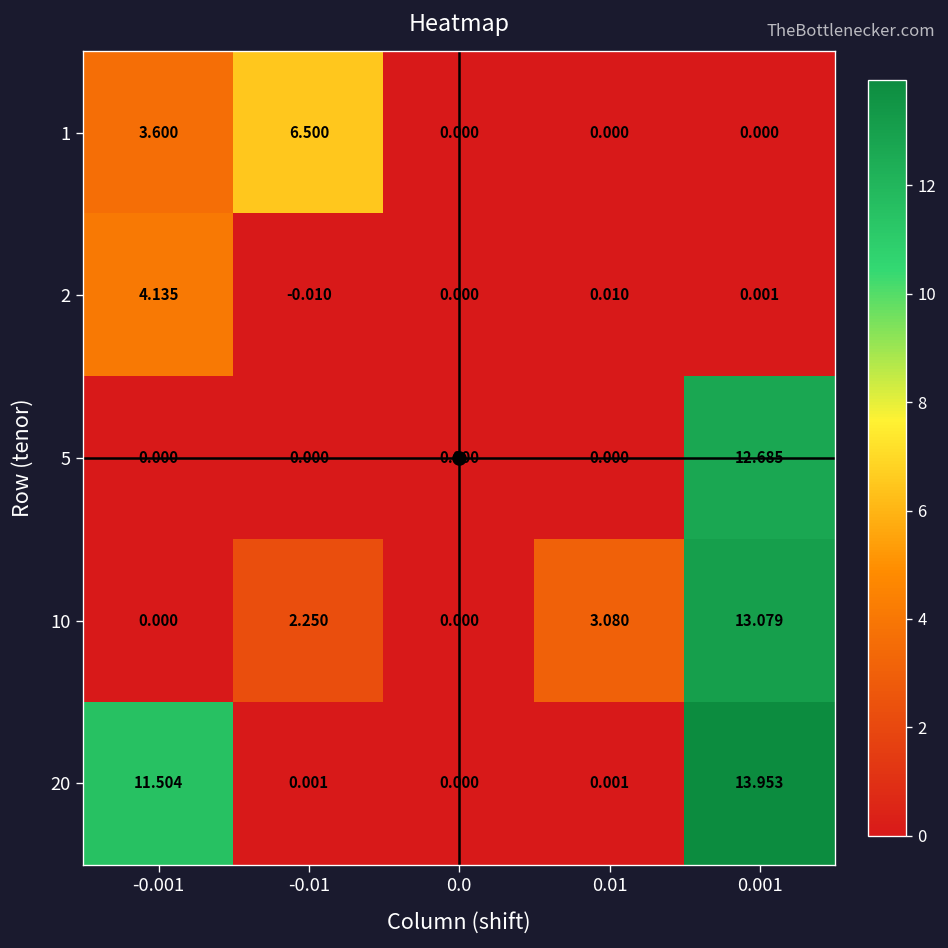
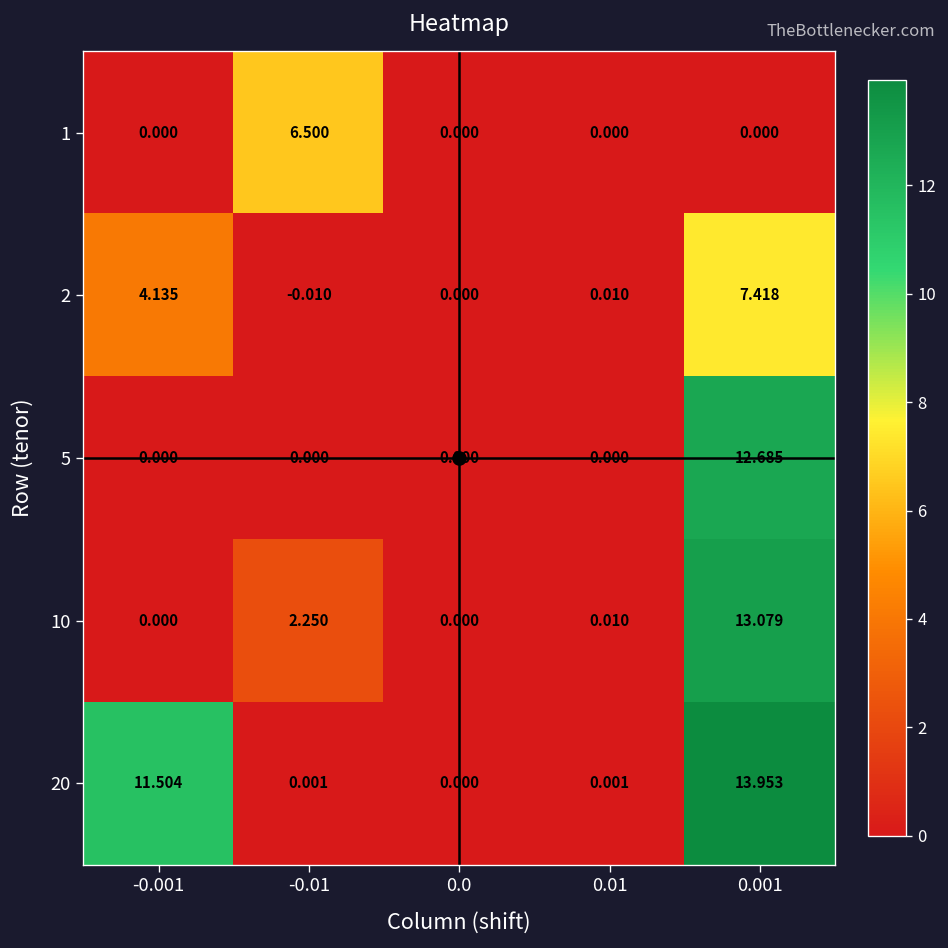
  {
    "1": {
-     "-0.001": 3.600,
+     "-0.001": 0.000,
      "-0.01": 6.500,
      "0.0": 0.000,
      "0.01": 0.000,
      "0.001": 0.000
    },
    "2": {
      "-0.001": 4.135,
      "-0.01": -0.010,
      "0.0": 0.000,
      "0.01": 0.010,
-     "0.001": 0.001
+     "0.001": 7.418
    },
    "5": {
      "-0.001": 0.000,
      "-0.01": 0.000,
      "0.01": 0.000,
      "0.001": 12.685
    },
    "10": {
      "-0.001": 0.000,
      "-0.01": 2.250,
      "0.0": 0.000,
-     "0.01": 3.080,
+     "0.01": 0.010,
      "0.001": 13.079
    },
    "20": {
      "-0.001": 11.504,
      "-0.01": 0.001,
      "0.0": 0.000,
      "0.01": 0.001,
      "0.001": 13.953
    }
  }
